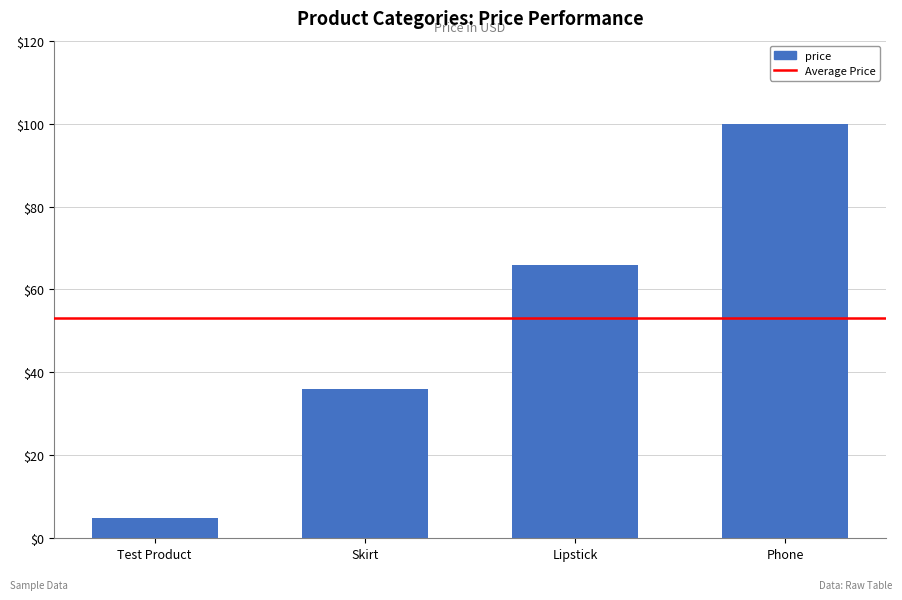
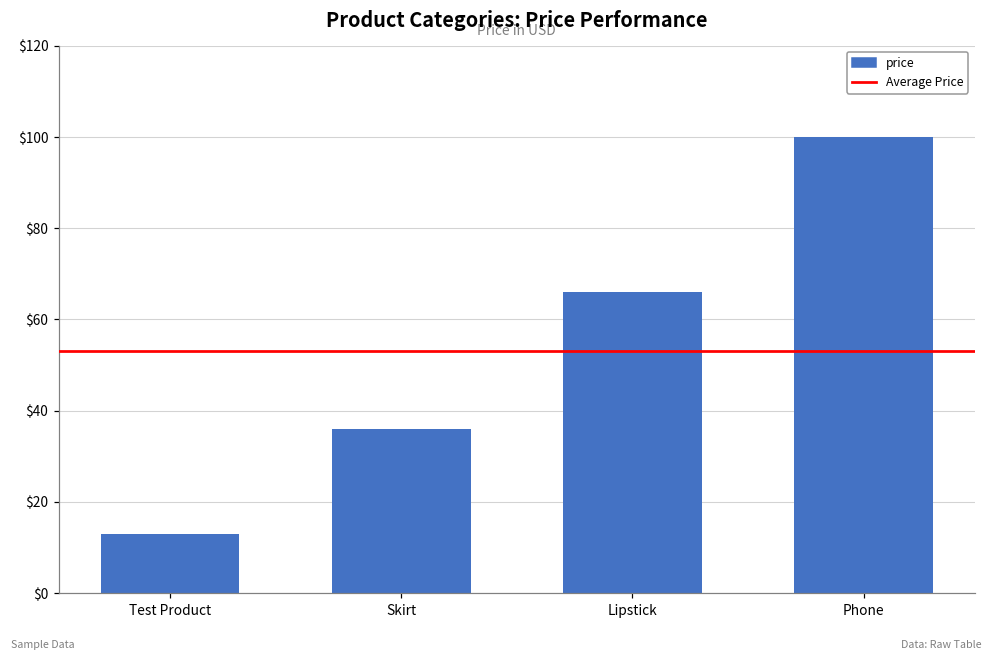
  {
-   "Test Product": "$5",
+   "Test Product": "$13",
    "Skirt": "$36",
    "Lipstick": "$66",
    "Phone": "$100"
  }
